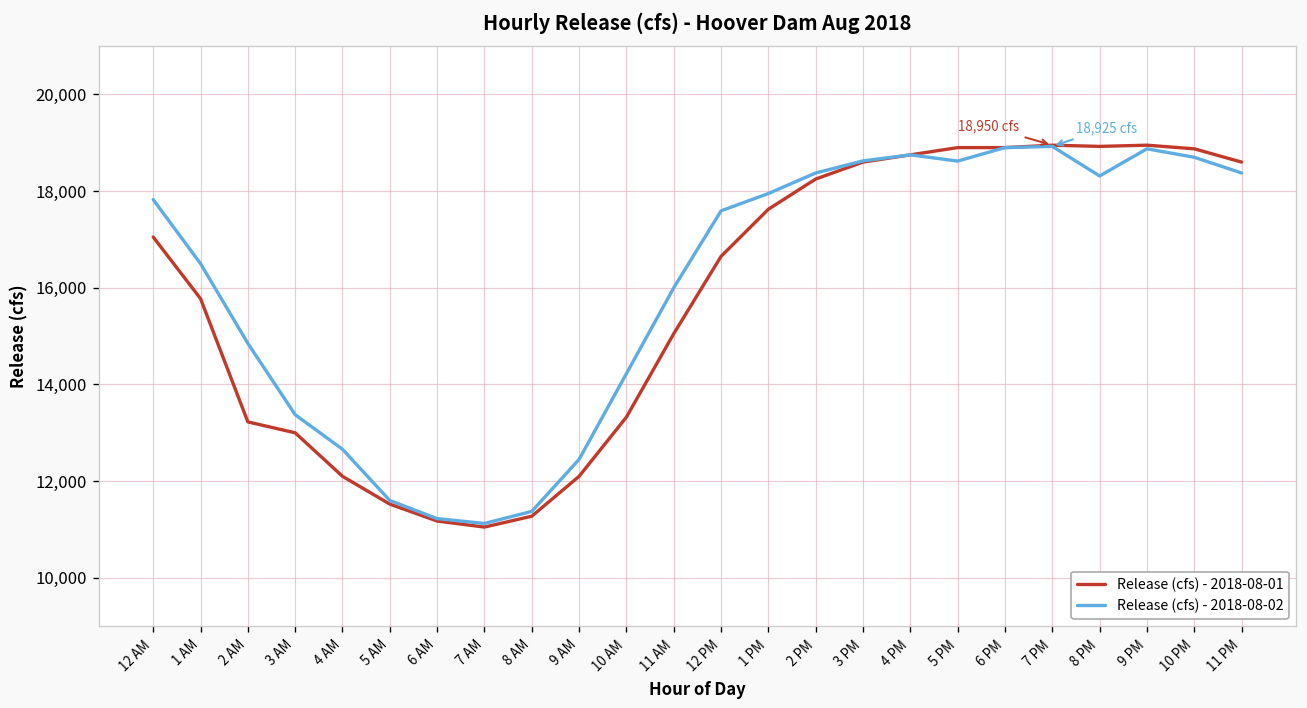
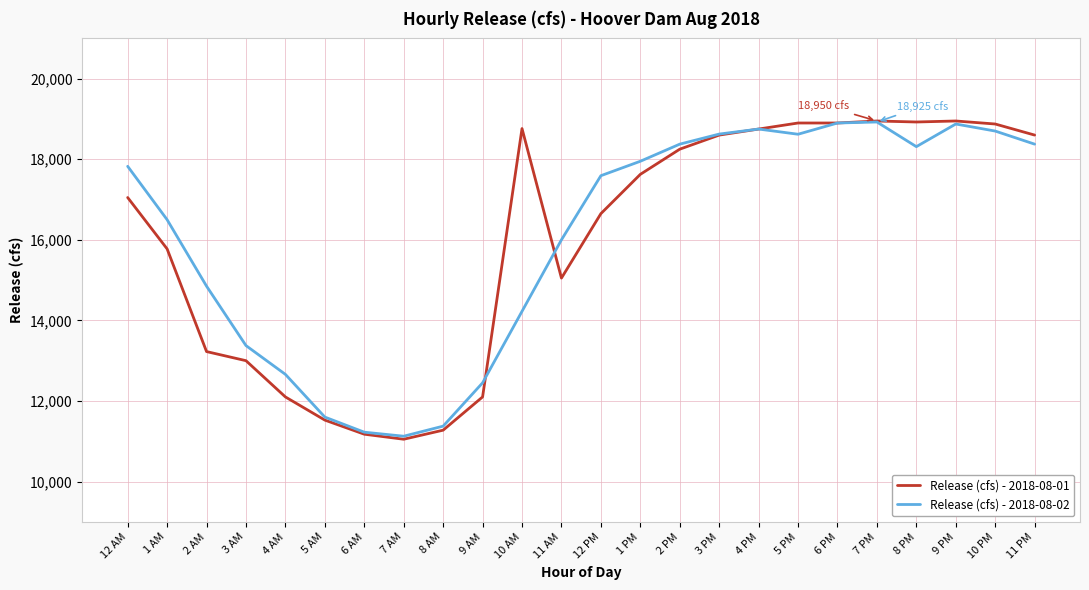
  {
    "Release (cfs) - 2018-08-01": {
      "12 AM": "17,100",
      "1 AM": "15,800",
      "2 AM": "13,200",
      "3 AM": "13,000",
      "4 AM": "12,100",
      "5 AM": "11,500",
      "7 AM": "11,100",
      "8 AM": "11,300",
      "9 AM": "12,100",
-     "10 AM": "13,300",
+     "10 AM": "18,800",
      "11 AM": "15,100",
      "12 PM": "16,700",
      "1 PM": "17,600",
      "2 PM": "18,300",
      "9 PM": "19,000",
      "10 PM": "18,900",
      "11 PM": "18,600"
    },
    "Release (cfs) - 2018-08-02": {
      "12 AM": "17,800",
      "1 AM": "16,500",
      "2 AM": "14,900",
      "3 AM": "13,400",
      "4 AM": "12,700",
      "5 AM": "11,600",
      "7 AM": "11,100",
      "8 AM": "11,400",
      "9 AM": "12,500",
      "10 AM": "14,200",
      "11 AM": "16,000",
      "12 PM": "17,600",
      "1 PM": "18,000",
      "2 PM": "18,400",
      "5 PM": "18,600",
      "8 PM": "18,300",
      "9 PM": "18,900",
      "10 PM": "18,700",
      "11 PM": "18,400"
    }
  }
